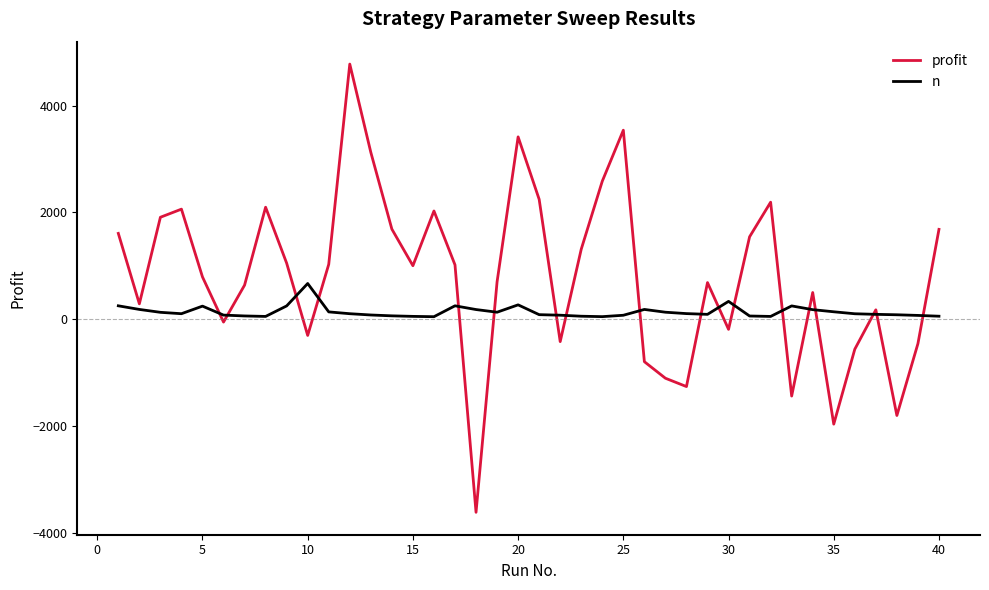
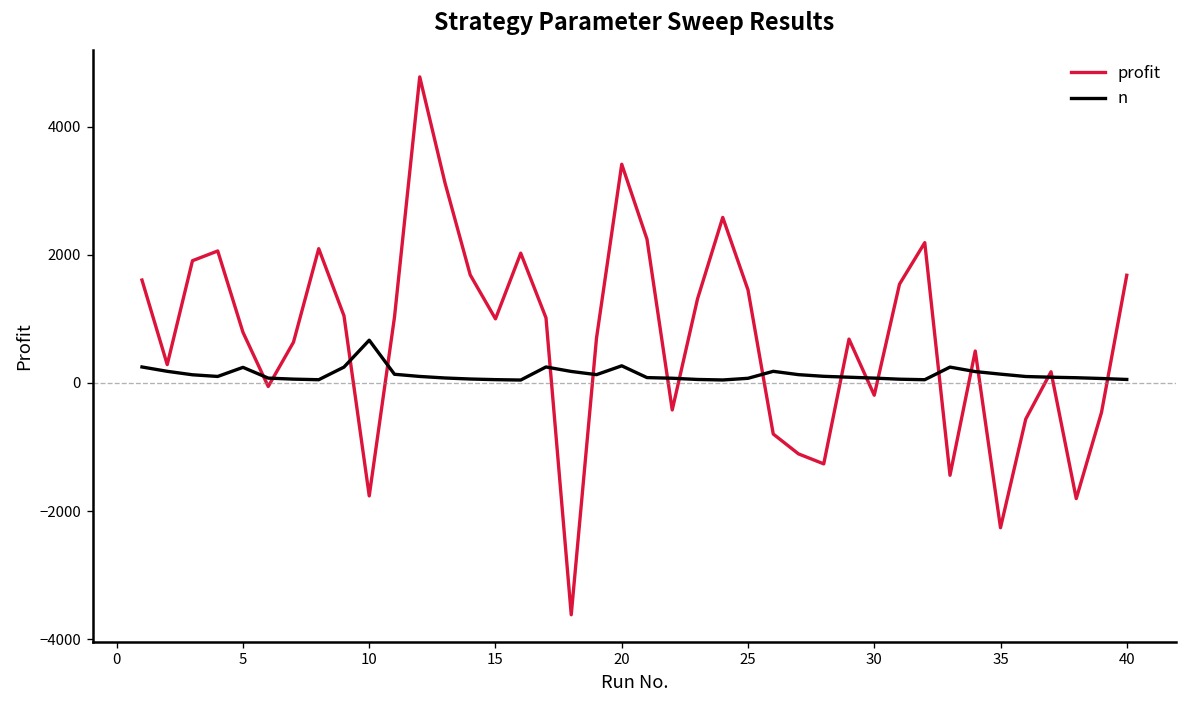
  {
    "profit": {
      "5": 800,
-     "10": -300,
+     "10": -1800,
      "15": 1000,
      "20": 3400,
-     "25": 3500,
+     "25": 1500,
      "30": -200,
-     "35": -2000,
+     "35": -2300,
      "40": 1700
    },
    "n": {
      "5": 200,
      "10": 700,
      "15": 100,
      "20": 300,
      "25": 100,
-     "30": 300,
+     "30": 100,
      "35": 100,
      "40": 100
    }
  }
